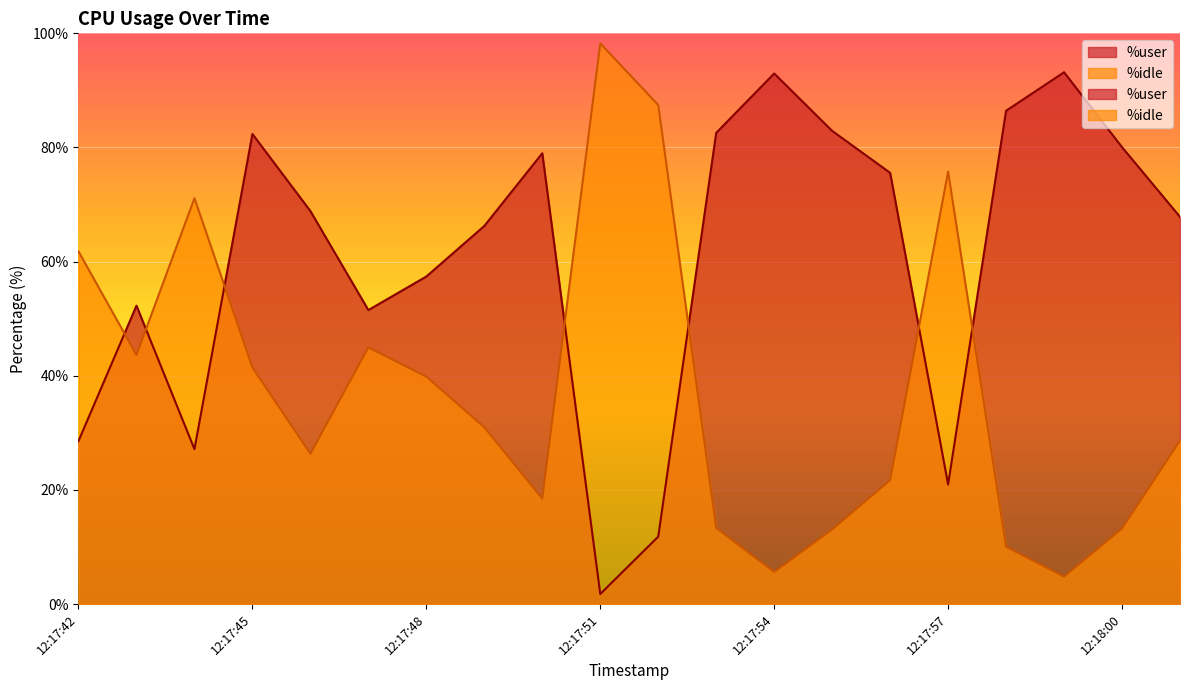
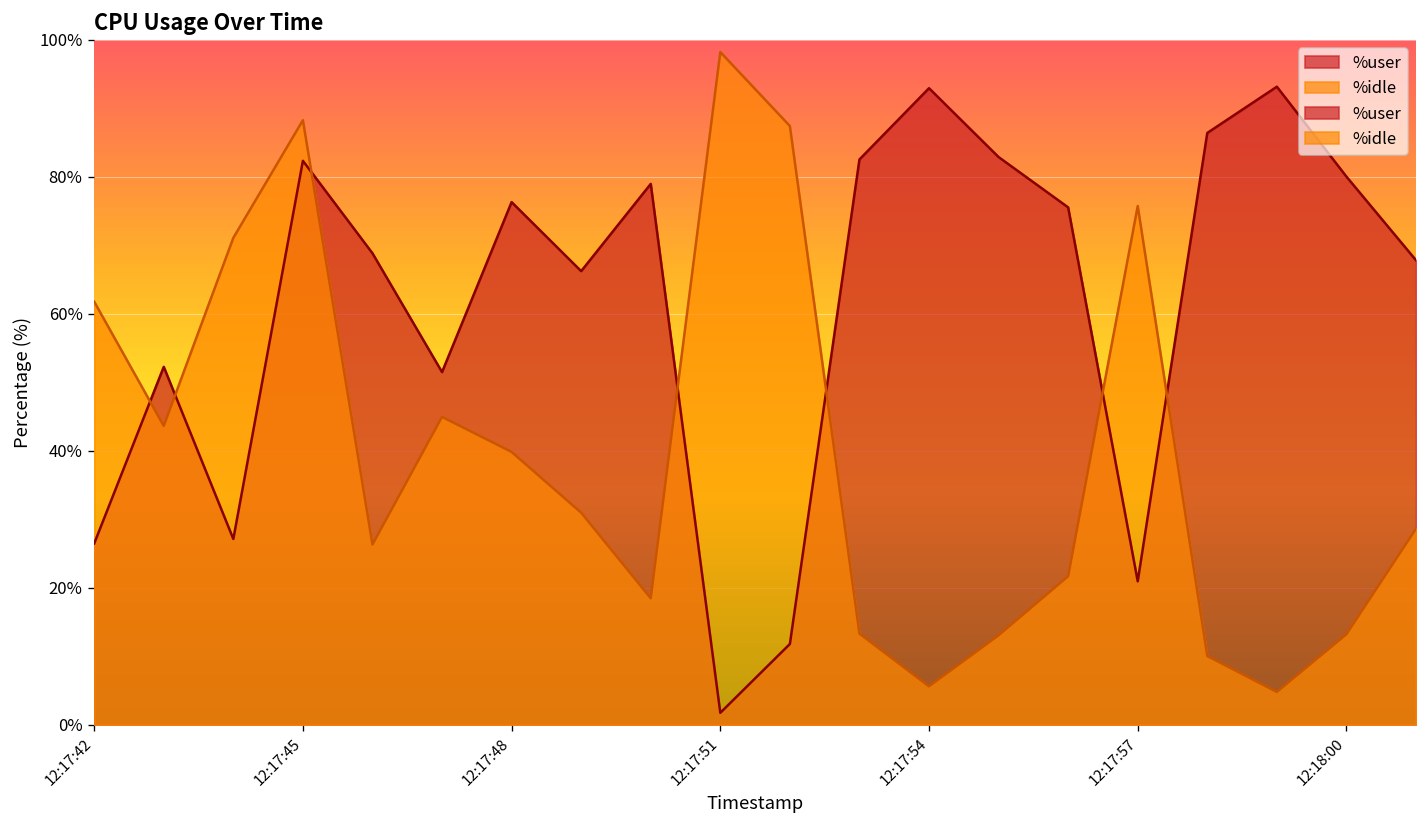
  {
    "%user": {
-     "12:17:42": "29%",
+     "12:17:42": "26%",
      "12:17:45": "82%",
-     "12:17:48": "57%",
+     "12:17:48": "76%",
      "12:17:51": "2%",
      "12:17:54": "93%",
      "12:17:57": "21%",
      "12:18:00": "80%"
    },
    "%idle": {
      "12:17:42": "62%",
-     "12:17:45": "41%",
+     "12:17:45": "88%",
      "12:17:48": "40%",
      "12:17:51": "98%",
      "12:17:54": "6%",
      "12:17:57": "76%",
      "12:18:00": "13%"
    }
  }
